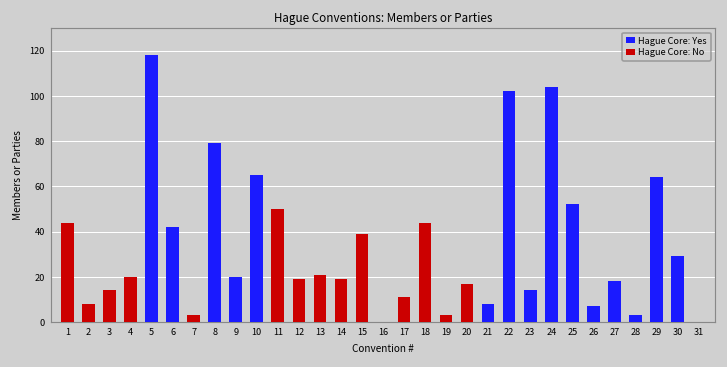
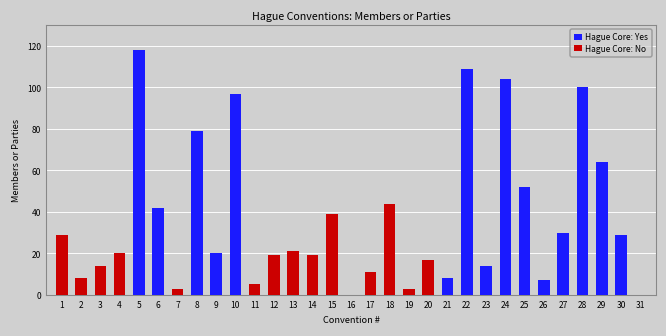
  {
    "Hague Core: Yes": {
      "1": 0,
      "2": 0,
      "3": 0,
      "4": 0,
      "5": 118,
      "6": 42,
      "7": 0,
      "8": 79,
      "9": 20,
-     "10": 65,
+     "10": 97,
      "11": 0,
      "12": 0,
      "13": 0,
      "14": 0,
      "15": 0,
      "16": 0,
      "17": 0,
      "18": 0,
      "19": 0,
      "20": 0,
      "21": 8,
-     "22": 102,
+     "22": 109,
      "23": 14,
      "24": 104,
      "25": 52,
      "26": 7,
-     "27": 18,
-     "28": 3,
+     "27": 30,
+     "28": 100,
      "29": 64,
      "30": 29,
      "31": 0
    },
    "Hague Core: No": {
-     "1": 44,
+     "1": 29,
      "2": 8,
      "3": 14,
      "4": 20,
      "5": 0,
      "6": 0,
      "7": 3,
      "8": 0,
      "9": 0,
      "10": 0,
-     "11": 50,
+     "11": 5,
      "12": 19,
      "13": 21,
      "14": 19,
      "15": 39,
      "16": 0,
      "17": 11,
      "18": 44,
      "19": 3,
      "20": 17,
      "21": 0,
      "22": 0,
      "23": 0,
      "24": 0,
      "25": 0,
      "26": 0,
      "27": 0,
      "28": 0,
      "29": 0,
      "30": 0,
      "31": 0
    }
  }
